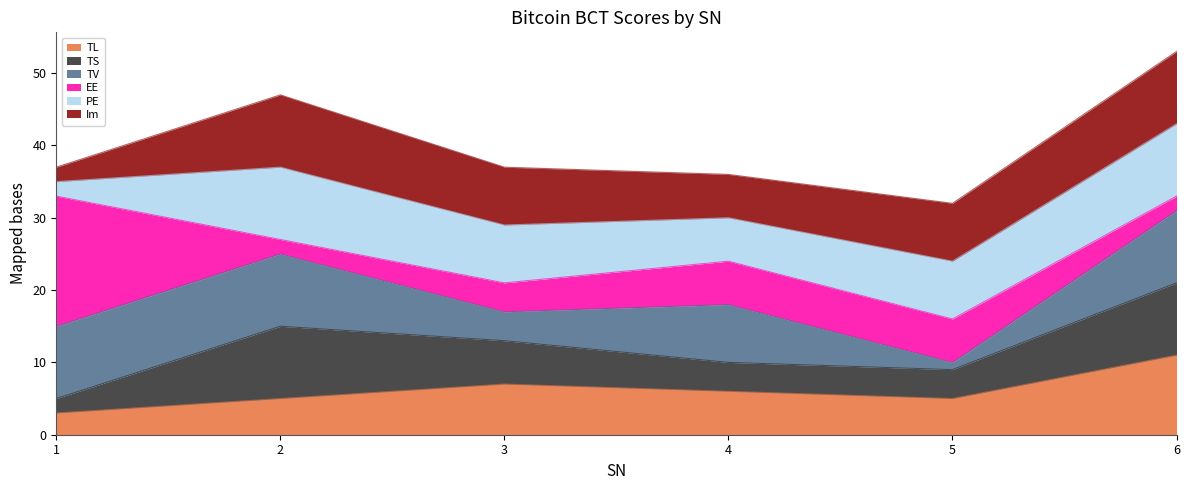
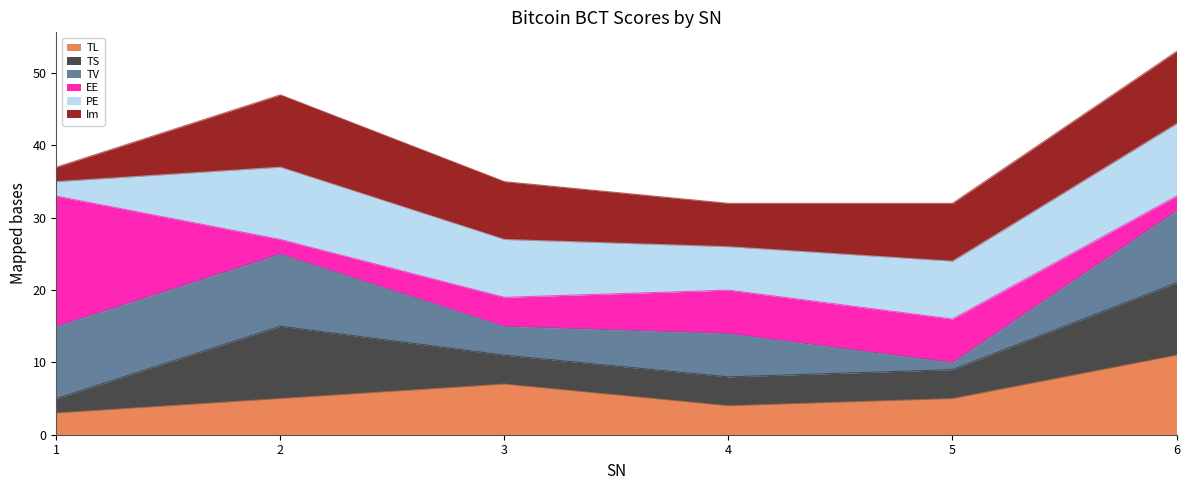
  {
    "TL": {
      "1": 3,
      "2": 5,
      "3": 7,
-     "4": 6,
+     "4": 4,
      "5": 5,
      "6": 11
    },
    "TS": {
      "1": 2,
      "2": 10,
-     "3": 6,
+     "3": 4,
      "4": 4,
      "5": 4,
      "6": 10
    },
    "TV": {
      "1": 10,
      "2": 10,
      "3": 4,
-     "4": 8,
+     "4": 6,
      "5": 1,
      "6": 10
    },
    "EE": {
      "1": 18,
      "2": 2,
      "3": 4,
      "4": 6,
      "5": 6,
      "6": 2
    },
    "PE": {
      "1": 2,
      "2": 10,
      "3": 8,
      "4": 6,
      "5": 8,
      "6": 10
    },
    "Im": {
      "1": 2,
      "2": 10,
      "3": 8,
      "4": 6,
      "5": 8,
      "6": 10
    }
  }
